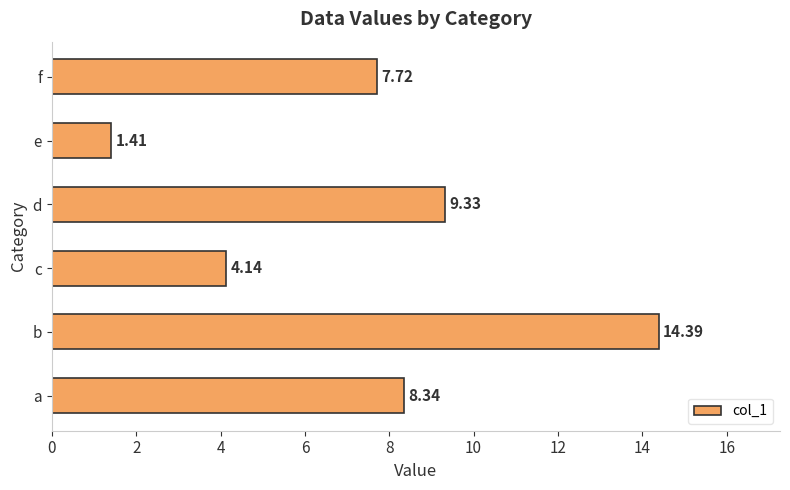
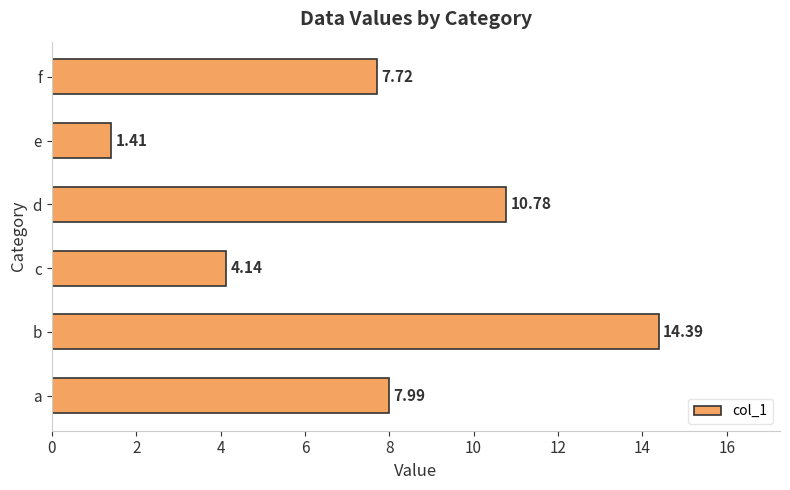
  {
    "f": 7.72,
    "e": 1.41,
-   "d": 9.33,
+   "d": 10.78,
    "c": 4.14,
    "b": 14.39,
-   "a": 8.34
+   "a": 7.99
  }
